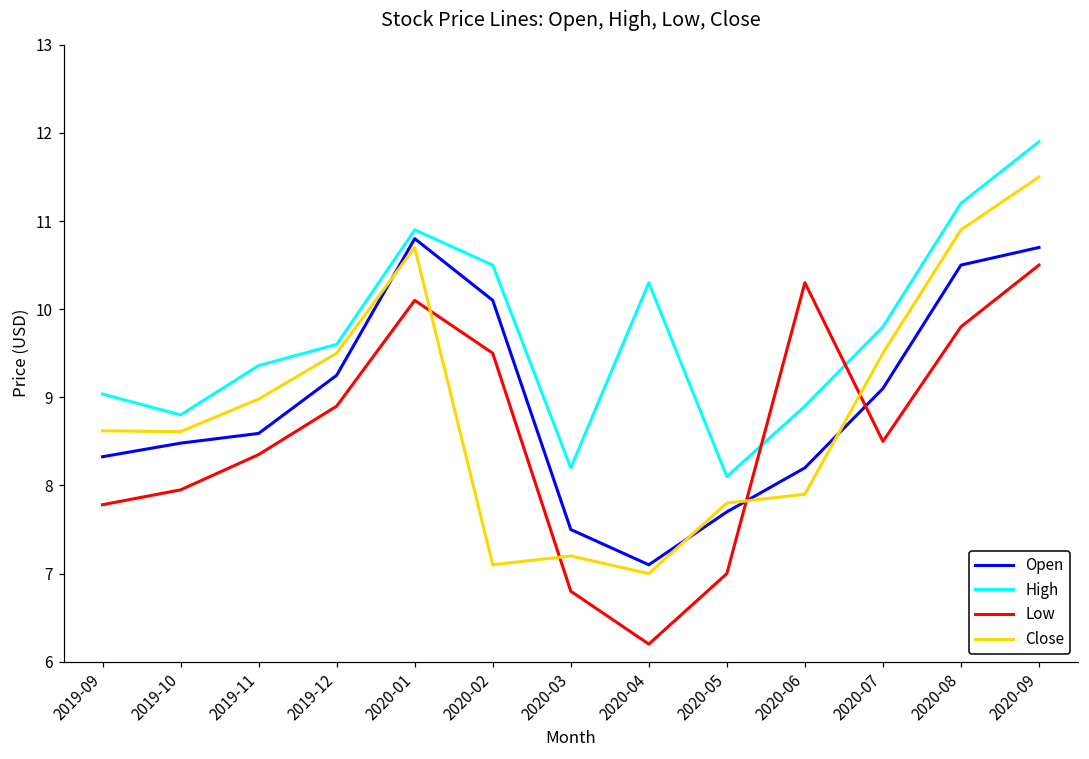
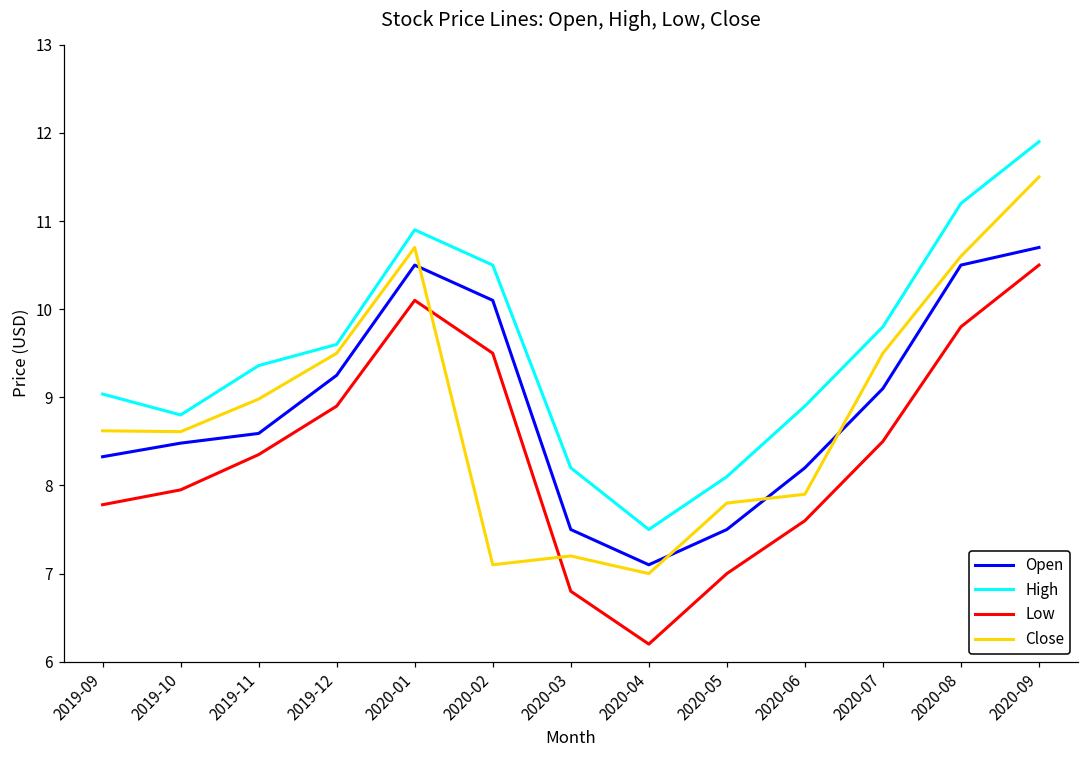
  {
    "Open": {
      "2019-09": 8.3,
      "2019-10": 8.5,
      "2019-11": 8.6,
      "2019-12": 9.3,
-     "2020-01": 10.8,
+     "2020-01": 10.5,
      "2020-02": 10.1,
      "2020-03": 7.5,
      "2020-04": 7.1,
-     "2020-05": 7.7,
+     "2020-05": 7.5,
      "2020-06": 8.2,
      "2020-07": 9.1,
      "2020-08": 10.5,
      "2020-09": 10.7
    },
    "High": {
      "2019-09": 9.0,
      "2019-10": 8.8,
      "2019-11": 9.4,
      "2019-12": 9.6,
      "2020-01": 10.9,
      "2020-02": 10.5,
      "2020-03": 8.2,
-     "2020-04": 10.3,
+     "2020-04": 7.5,
      "2020-05": 8.1,
      "2020-06": 8.9,
      "2020-07": 9.8,
      "2020-08": 11.2,
      "2020-09": 11.9
    },
    "Low": {
      "2019-09": 7.8,
      "2019-10": 8.0,
      "2019-11": 8.4,
      "2019-12": 8.9,
      "2020-01": 10.1,
      "2020-02": 9.5,
      "2020-03": 6.8,
      "2020-04": 6.2,
      "2020-05": 7.0,
-     "2020-06": 10.3,
+     "2020-06": 7.6,
      "2020-07": 8.5,
      "2020-08": 9.8,
      "2020-09": 10.5
    },
    "Close": {
      "2019-09": 8.6,
      "2019-10": 8.6,
      "2019-11": 9.0,
      "2019-12": 9.5,
      "2020-01": 10.7,
      "2020-02": 7.1,
      "2020-03": 7.2,
      "2020-04": 7.0,
      "2020-05": 7.8,
      "2020-06": 7.9,
      "2020-07": 9.5,
-     "2020-08": 10.9,
+     "2020-08": 10.6,
      "2020-09": 11.5
    }
  }
